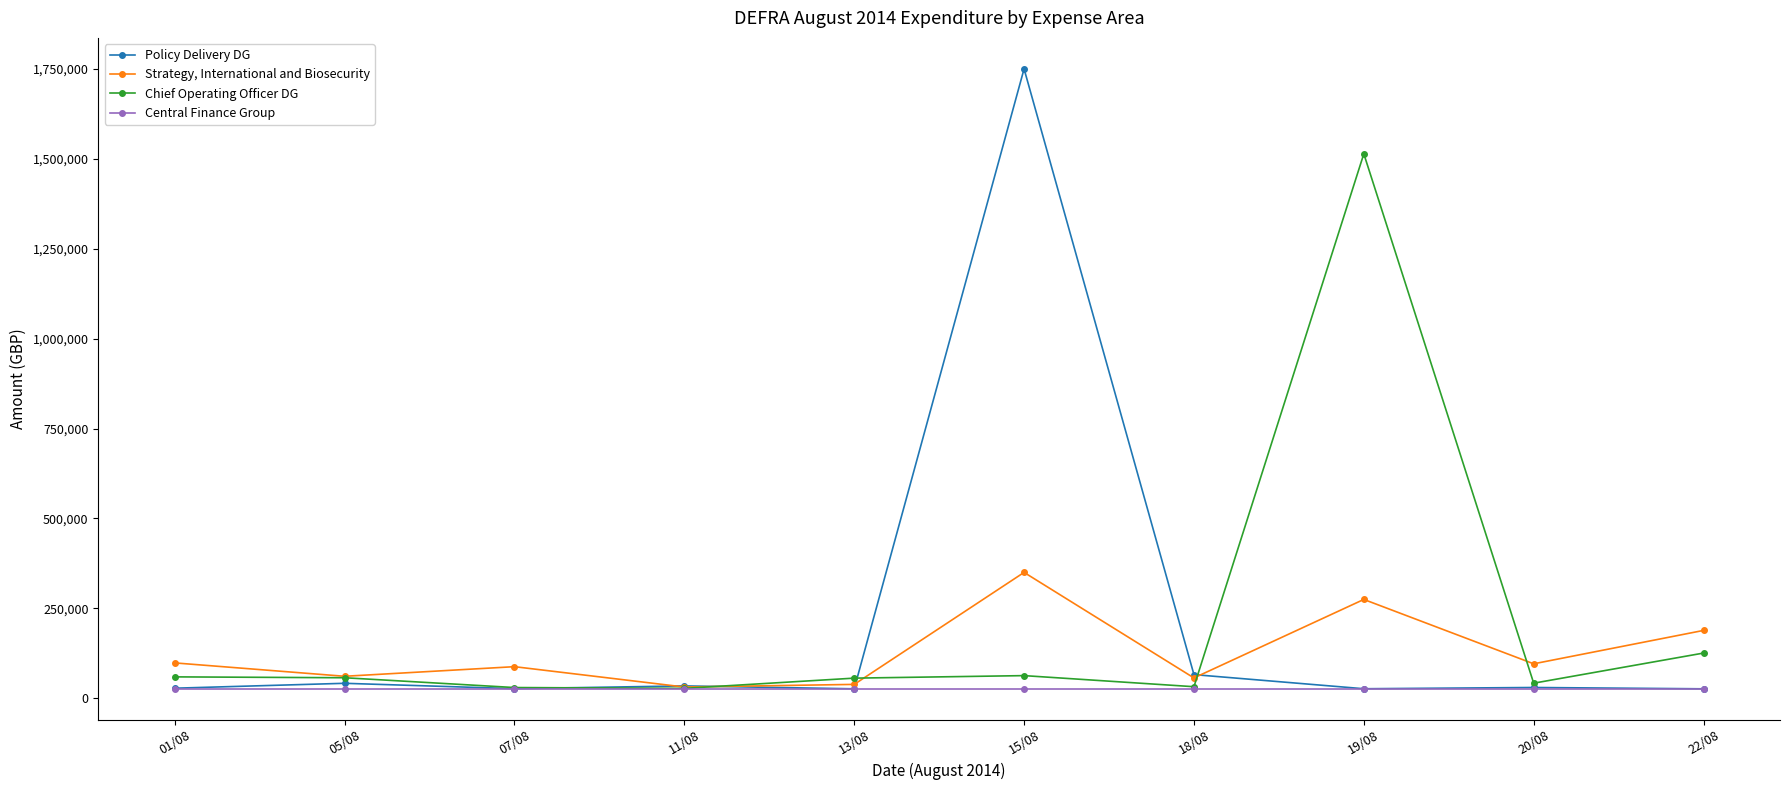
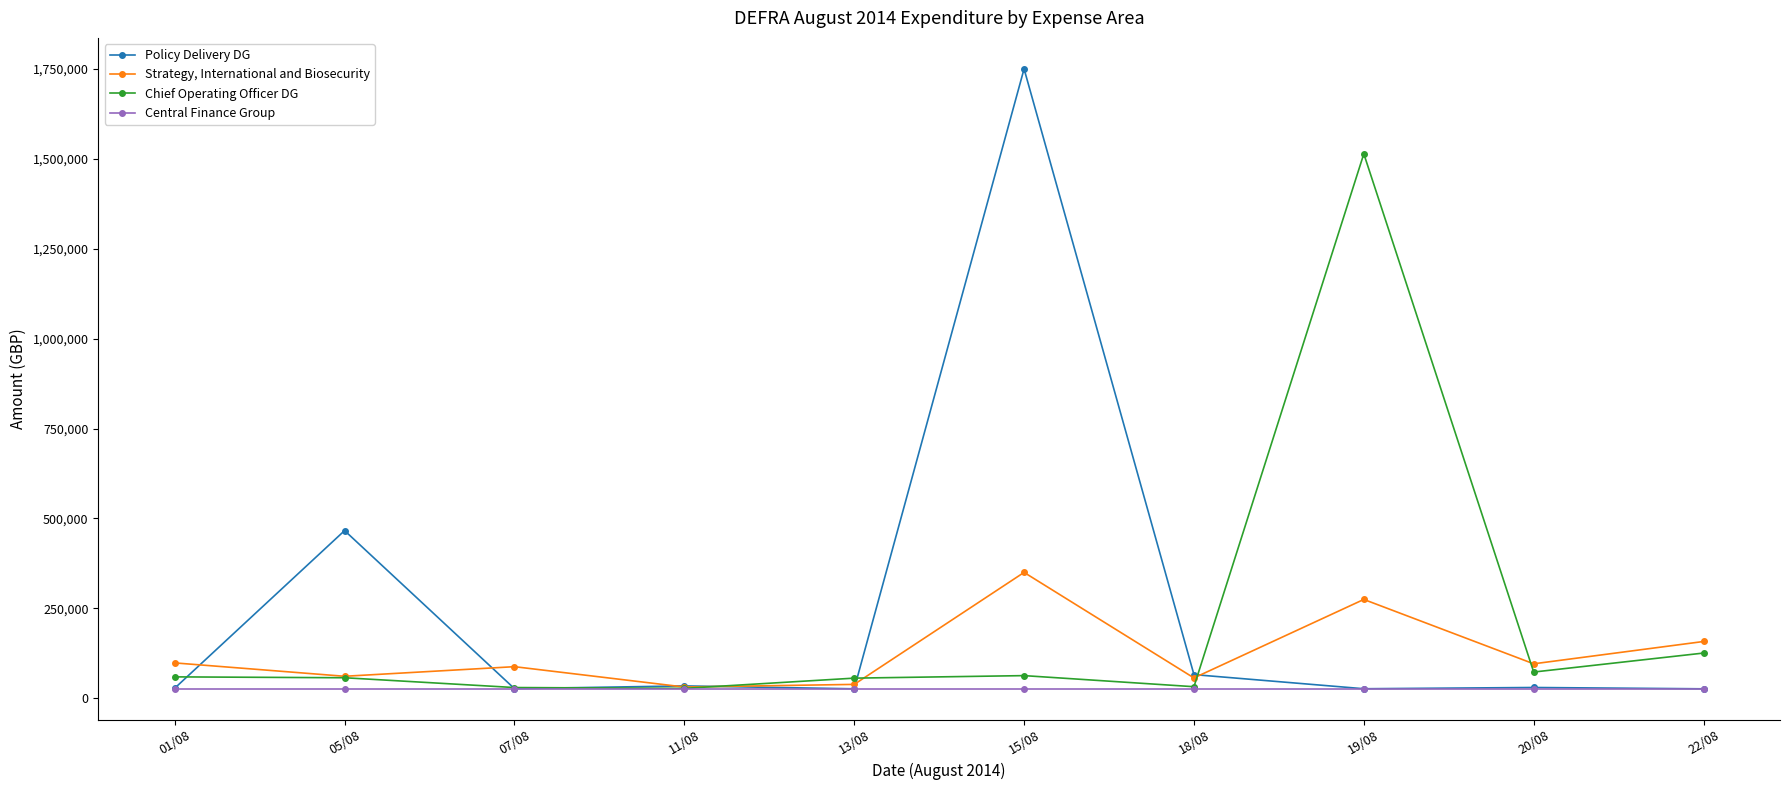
  {
    "Policy Delivery DG": {
-     "05/08": "40,000",
+     "05/08": "470,000",
      "15/08": "1,750,000",
      "18/08": "70,000"
    },
    "Strategy, International and Biosecurity": {
      "01/08": "100,000",
      "07/08": "90,000",
      "13/08": "40,000",
      "15/08": "350,000",
      "18/08": "60,000",
      "19/08": "270,000",
      "20/08": "100,000",
-     "22/08": "190,000"
+     "22/08": "160,000"
    },
    "Chief Operating Officer DG": {
      "01/08": "60,000",
      "13/08": "60,000",
      "15/08": "60,000",
      "19/08": "1,510,000",
-     "20/08": "40,000",
+     "20/08": "70,000",
      "22/08": "130,000"
    },
    "Central Finance Group": {
      "05/08": "30,000",
      "15/08": "30,000"
    }
  }
